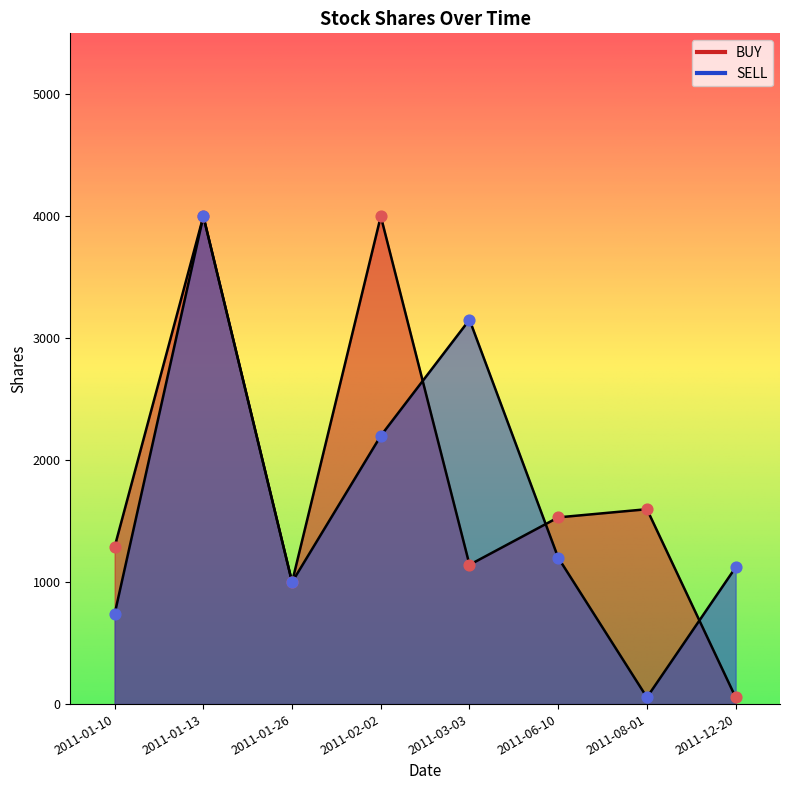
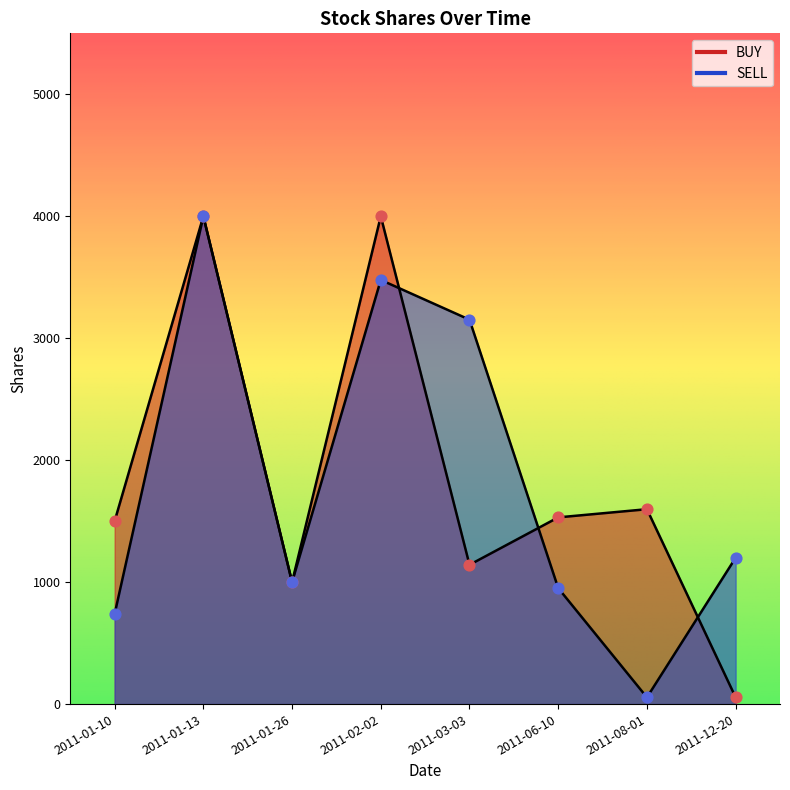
  {
    "BUY": {
-     "2011-01-10": 1290,
+     "2011-01-10": 1500,
      "2011-02-02": 4000,
      "2011-03-03": 1140,
      "2011-06-10": 1530,
      "2011-08-01": 1600,
      "2011-12-20": 60
    },
    "SELL": {
      "2011-01-10": 740,
-     "2011-02-02": 2200,
+     "2011-02-02": 3480,
      "2011-03-03": 3150,
-     "2011-06-10": 1200,
+     "2011-06-10": 950,
      "2011-08-01": 60,
-     "2011-12-20": 1120
+     "2011-12-20": 1200
    }
  }
